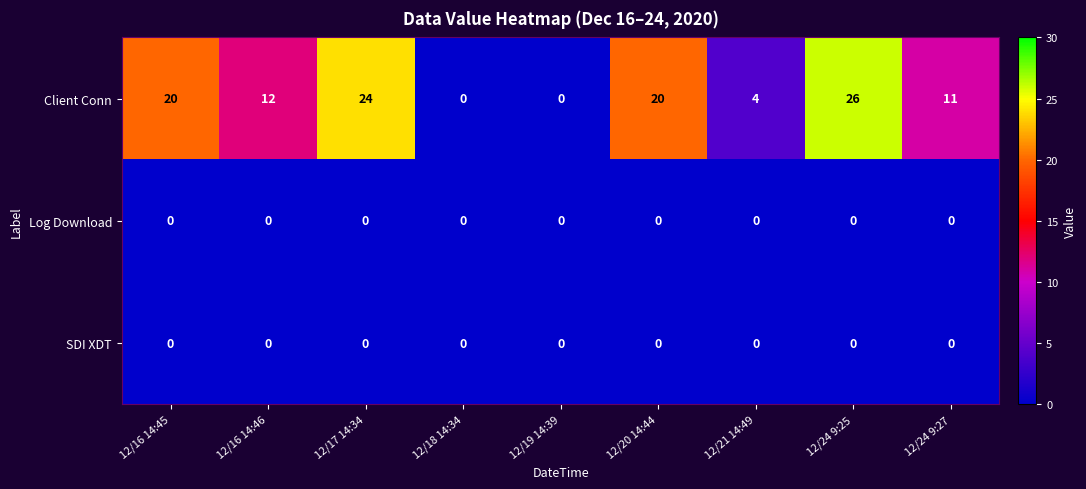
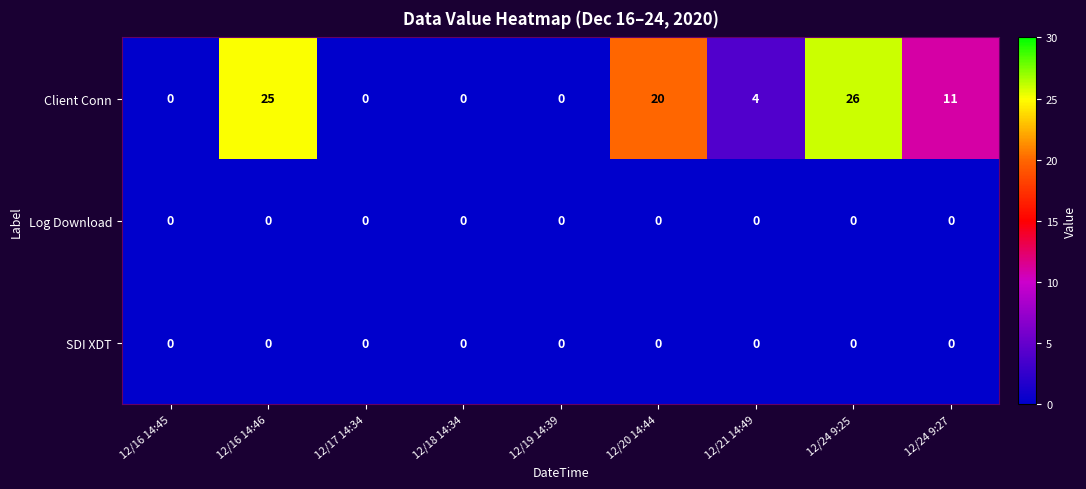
  {
    "Client Conn": {
-     "12/16 14:45": 20,
-     "12/16 14:46": 12,
-     "12/17 14:34": 24,
+     "12/16 14:45": 0,
+     "12/16 14:46": 25,
+     "12/17 14:34": 0,
      "12/18 14:34": 0,
      "12/19 14:39": 0,
      "12/20 14:44": 20,
      "12/21 14:49": 4,
      "12/24 9:25": 26,
      "12/24 9:27": 11
    },
    "Log Download": {
      "12/16 14:45": 0,
      "12/16 14:46": 0,
      "12/17 14:34": 0,
      "12/18 14:34": 0,
      "12/19 14:39": 0,
      "12/20 14:44": 0,
      "12/21 14:49": 0,
      "12/24 9:25": 0,
      "12/24 9:27": 0
    },
    "SDI XDT": {
      "12/16 14:45": 0,
      "12/16 14:46": 0,
      "12/17 14:34": 0,
      "12/18 14:34": 0,
      "12/19 14:39": 0,
      "12/20 14:44": 0,
      "12/21 14:49": 0,
      "12/24 9:25": 0,
      "12/24 9:27": 0
    }
  }
